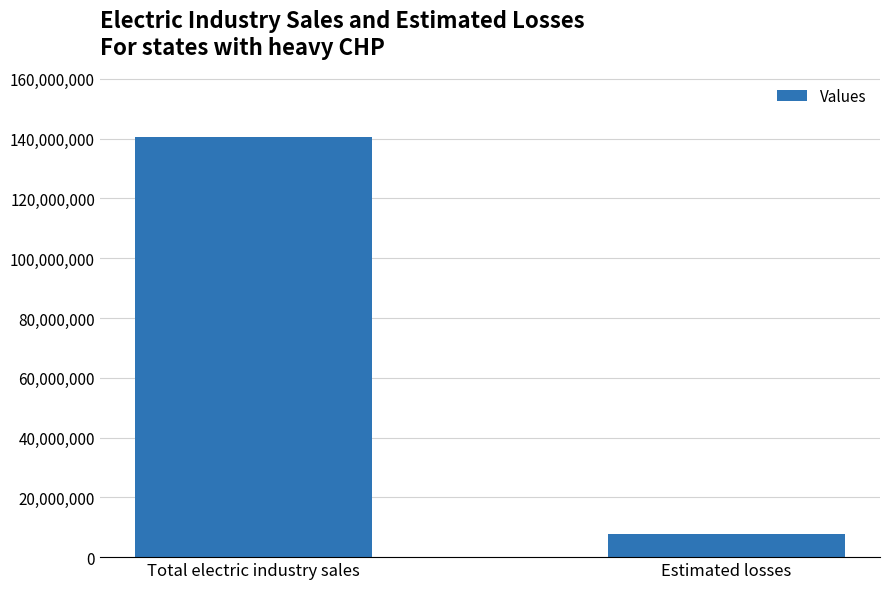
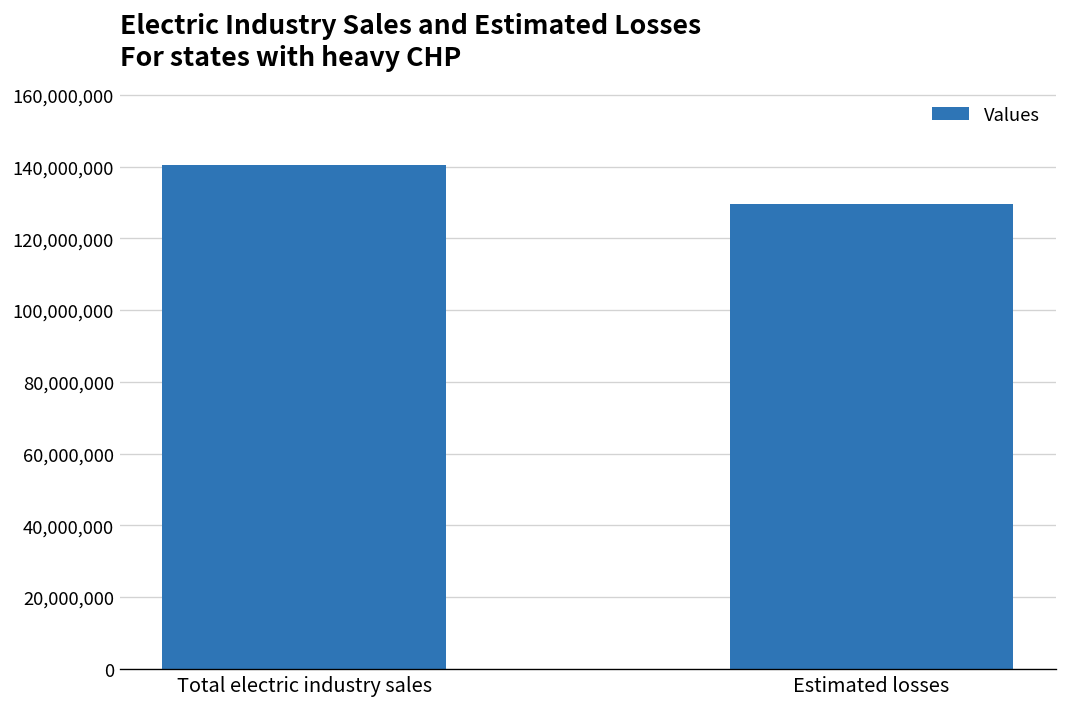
  {
    "Total electric industry sales": "140,000,000",
-   "Estimated losses": "8,000,000"
+   "Estimated losses": "130,000,000"
  }
